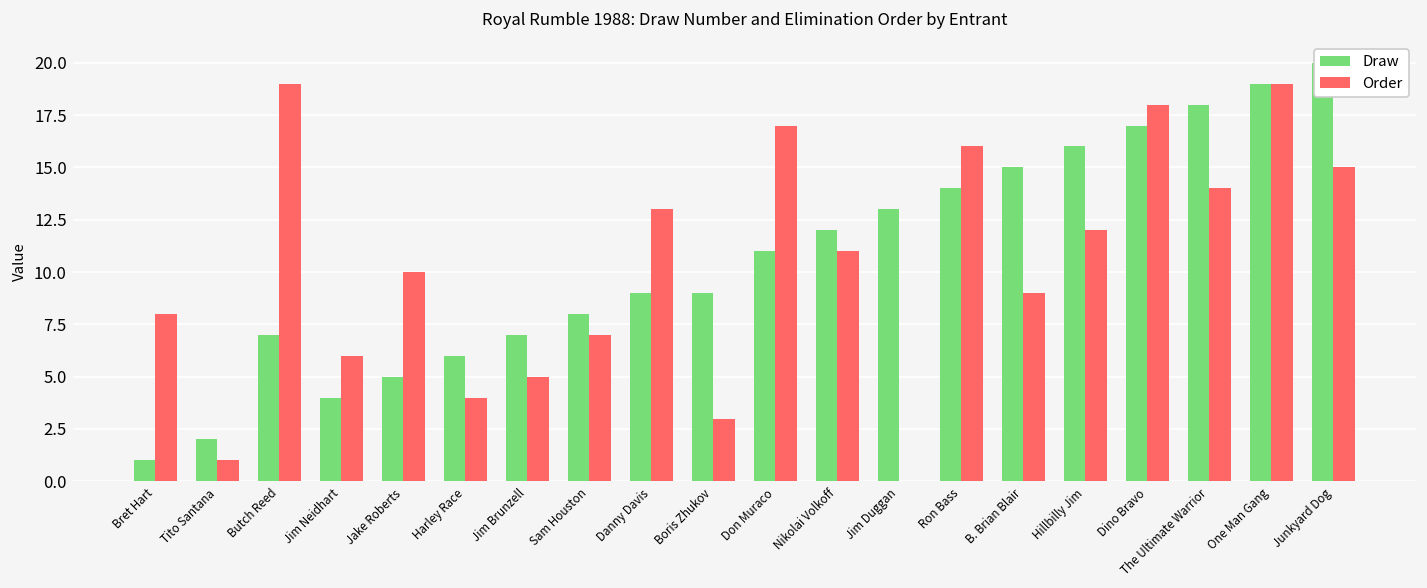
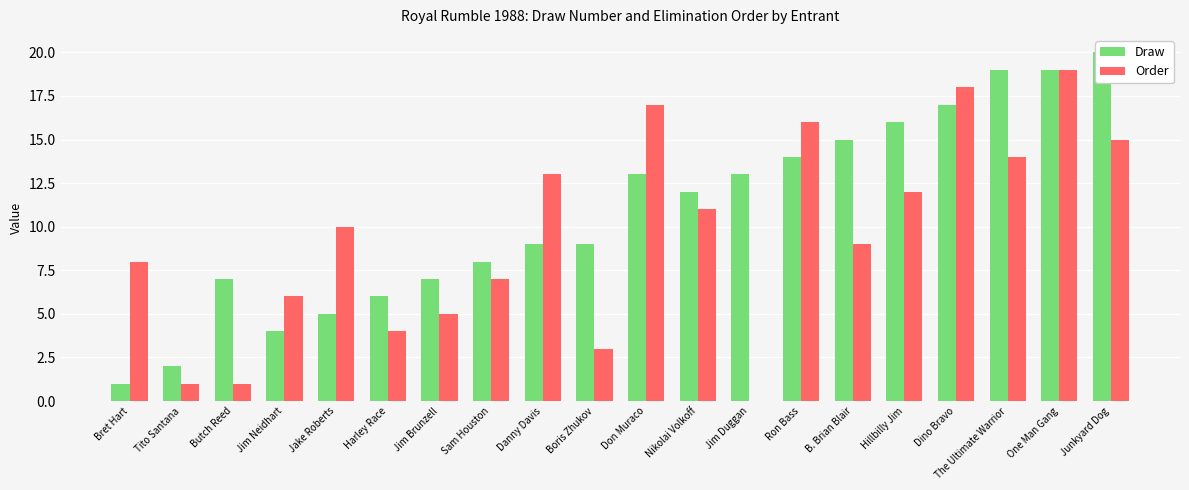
  {
    "Draw": {
      "Bret Hart": 1,
      "Tito Santana": 2,
      "Butch Reed": 7,
      "Jim Neidhart": 4,
      "Jake Roberts": 5,
      "Harley Race": 6,
      "Jim Brunzell": 7,
      "Sam Houston": 8,
      "Danny Davis": 9,
      "Boris Zhukov": 9,
-     "Don Muraco": 11,
+     "Don Muraco": 13,
      "Nikolai Volkoff": 12,
      "Jim Duggan": 13,
      "Ron Bass": 14,
      "B. Brian Blair": 15,
      "Hillbilly Jim": 16,
      "Dino Bravo": 17,
-     "The Ultimate Warrior": 18,
+     "The Ultimate Warrior": 19,
      "One Man Gang": 19
    },
    "Order": {
      "Bret Hart": 8,
      "Tito Santana": 1,
-     "Butch Reed": 19,
+     "Butch Reed": 1,
      "Jim Neidhart": 6,
      "Jake Roberts": 10,
      "Harley Race": 4,
      "Jim Brunzell": 5,
      "Sam Houston": 7,
      "Danny Davis": 13,
      "Boris Zhukov": 3,
      "Don Muraco": 17,
      "Nikolai Volkoff": 11,
      "Jim Duggan": 0,
      "Ron Bass": 16,
      "B. Brian Blair": 9,
      "Hillbilly Jim": 12,
      "Dino Bravo": 18,
      "The Ultimate Warrior": 14,
      "One Man Gang": 19,
      "Junkyard Dog": 15
    }
  }
